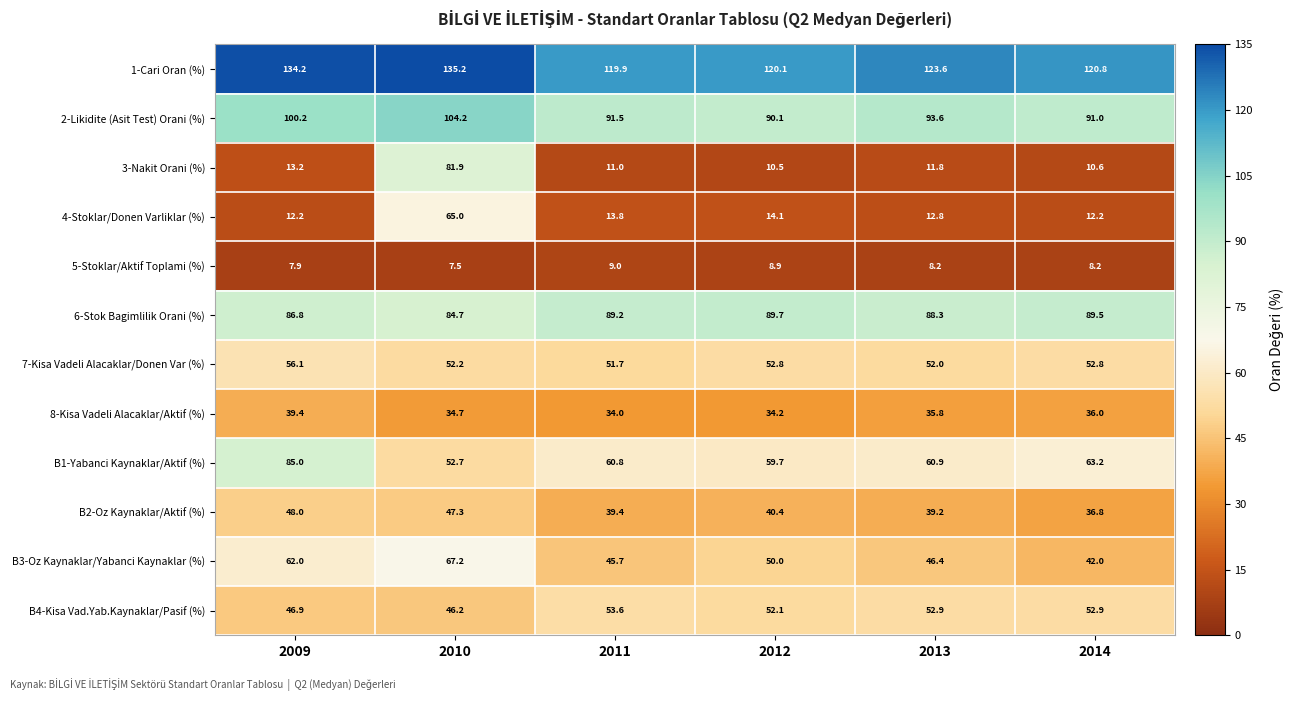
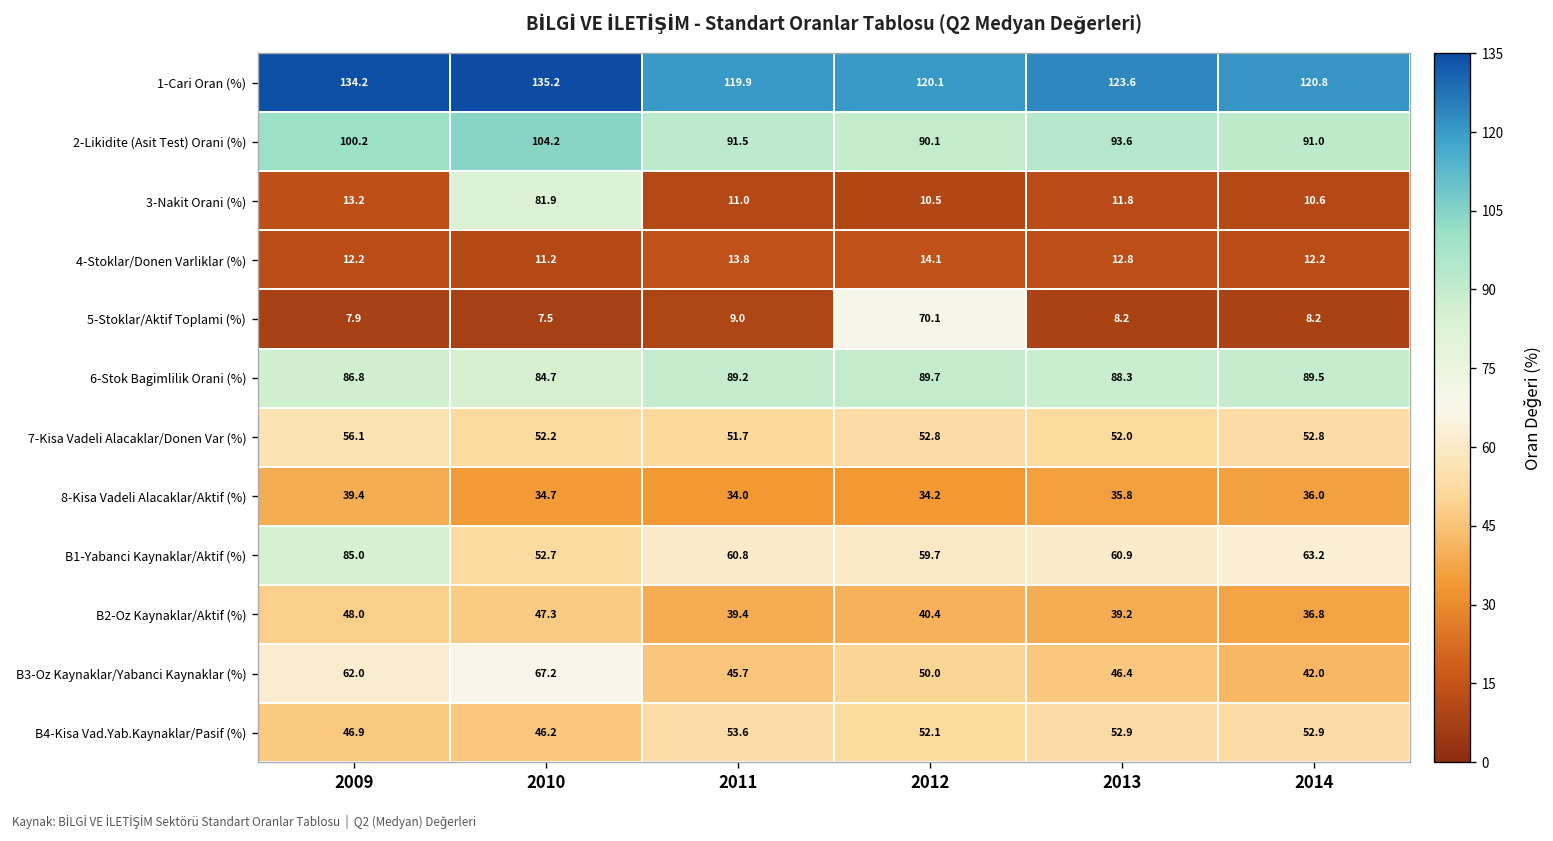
  {
    "1-Cari Oran (%)": {
      "2009": 134.2,
      "2010": 135.2,
      "2011": 119.9,
      "2012": 120.1,
      "2013": 123.6,
      "2014": 120.8
    },
    "2-Likidite (Asit Test) Orani (%)": {
      "2009": 100.2,
      "2010": 104.2,
      "2011": 91.5,
      "2012": 90.1,
      "2013": 93.6,
      "2014": 91.0
    },
    "3-Nakit Orani (%)": {
      "2009": 13.2,
      "2010": 81.9,
      "2011": 11.0,
      "2012": 10.5,
      "2013": 11.8,
      "2014": 10.6
    },
    "4-Stoklar/Donen Varliklar (%)": {
      "2009": 12.2,
-     "2010": 65.0,
+     "2010": 11.2,
      "2011": 13.8,
      "2012": 14.1,
      "2013": 12.8,
      "2014": 12.2
    },
    "5-Stoklar/Aktif Toplami (%)": {
      "2009": 7.9,
      "2010": 7.5,
      "2011": 9.0,
-     "2012": 8.9,
+     "2012": 70.1,
      "2013": 8.2,
      "2014": 8.2
    },
    "6-Stok Bagimlilik Orani (%)": {
      "2009": 86.8,
      "2010": 84.7,
      "2011": 89.2,
      "2012": 89.7,
      "2013": 88.3,
      "2014": 89.5
    },
    "7-Kisa Vadeli Alacaklar/Donen Var (%)": {
      "2009": 56.1,
      "2010": 52.2,
      "2011": 51.7,
      "2012": 52.8,
      "2013": 52.0,
      "2014": 52.8
    },
    "8-Kisa Vadeli Alacaklar/Aktif (%)": {
      "2009": 39.4,
      "2010": 34.7,
      "2011": 34.0,
      "2012": 34.2,
      "2013": 35.8,
      "2014": 36.0
    },
    "B1-Yabanci Kaynaklar/Aktif (%)": {
      "2009": 85.0,
      "2010": 52.7,
      "2011": 60.8,
      "2012": 59.7,
      "2013": 60.9,
      "2014": 63.2
    },
    "B2-Oz Kaynaklar/Aktif (%)": {
      "2009": 48.0,
      "2010": 47.3,
      "2011": 39.4,
      "2012": 40.4,
      "2013": 39.2,
      "2014": 36.8
    },
    "B3-Oz Kaynaklar/Yabanci Kaynaklar (%)": {
      "2009": 62.0,
      "2010": 67.2,
      "2011": 45.7,
      "2012": 50.0,
      "2013": 46.4,
      "2014": 42.0
    },
    "B4-Kisa Vad.Yab.Kaynaklar/Pasif (%)": {
      "2009": 46.9,
      "2010": 46.2,
      "2011": 53.6,
      "2012": 52.1,
      "2013": 52.9,
      "2014": 52.9
    }
  }
